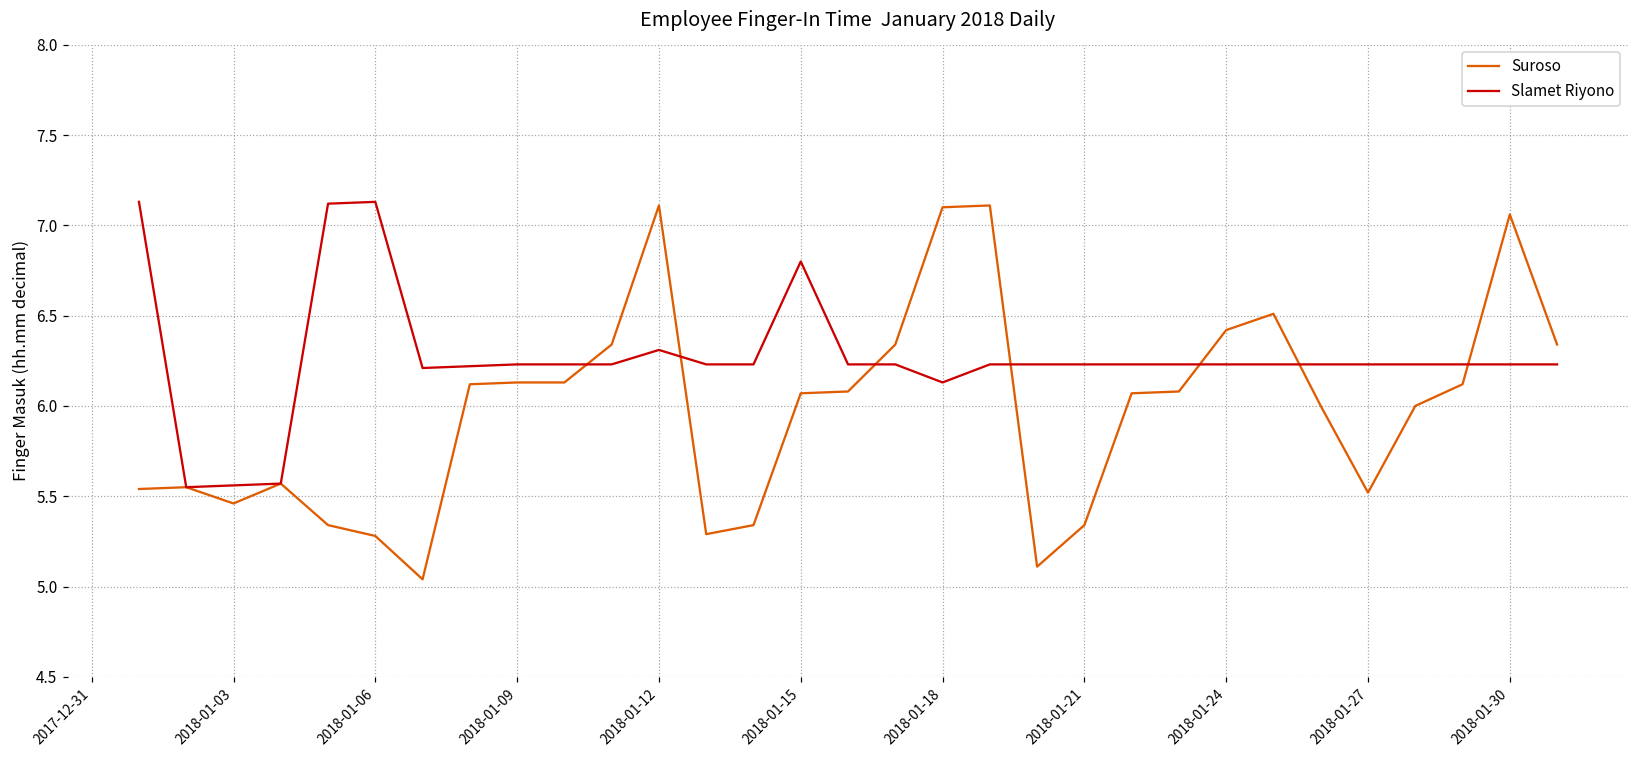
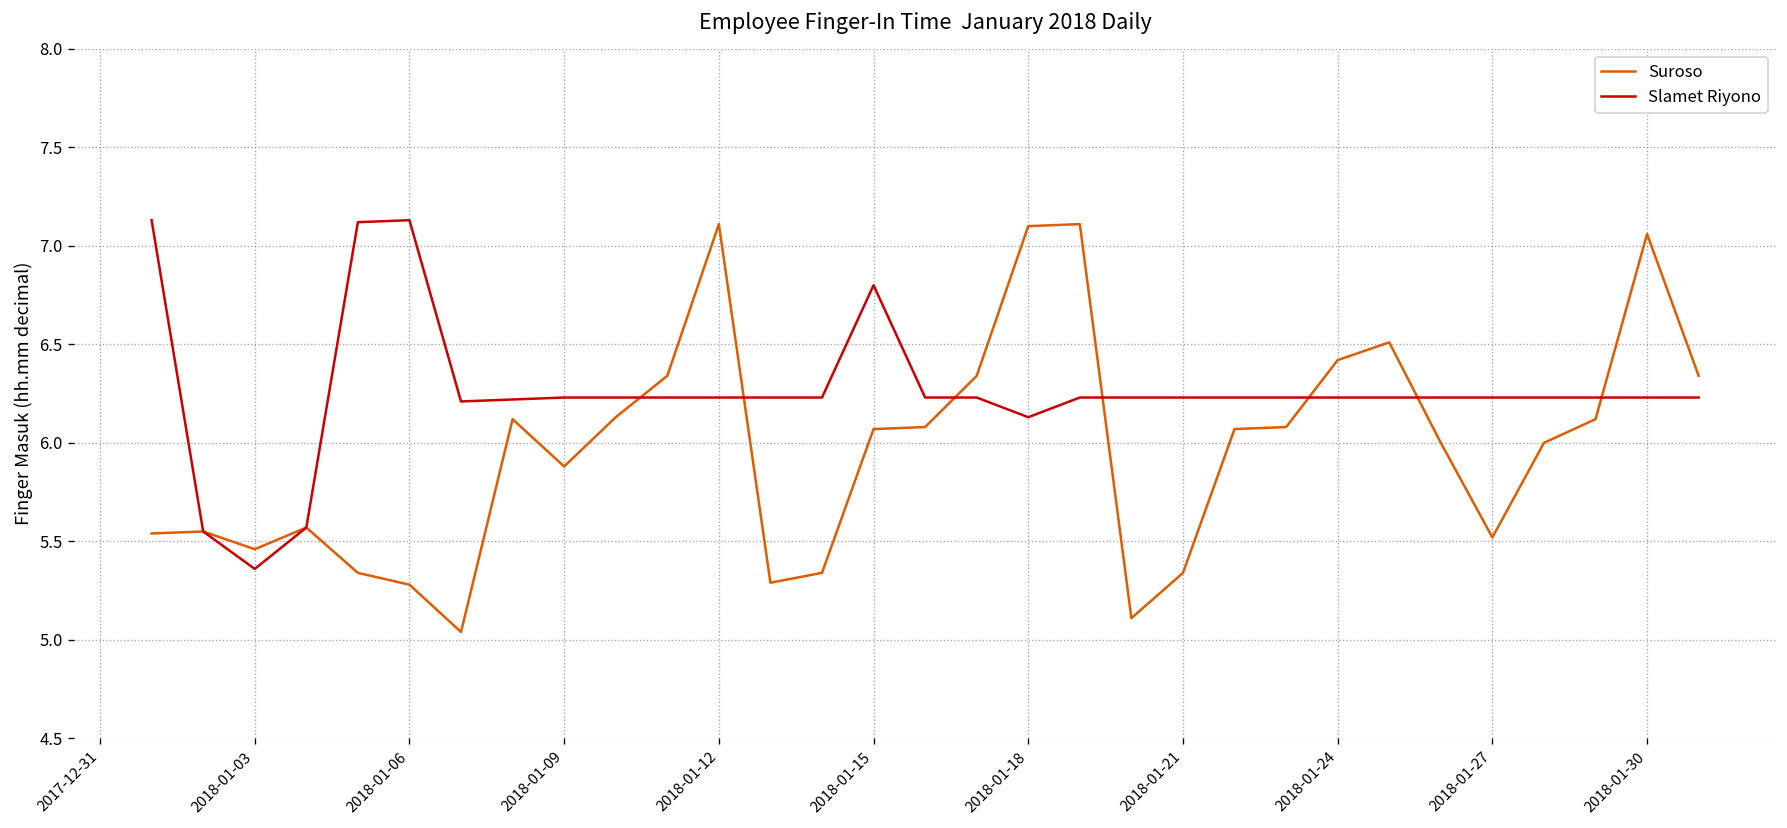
  {
    "Suroso": {
      "2018-01-03": 5.46,
      "2018-01-06": 5.28,
-     "2018-01-09": 6.13,
+     "2018-01-09": 5.88,
      "2018-01-12": 7.11,
      "2018-01-15": 6.07,
      "2018-01-18": 7.10,
      "2018-01-21": 5.34,
      "2018-01-24": 6.42,
      "2018-01-27": 5.52,
      "2018-01-30": 7.06
    },
    "Slamet Riyono": {
-     "2018-01-03": 5.56,
+     "2018-01-03": 5.36,
      "2018-01-06": 7.13,
      "2018-01-09": 6.23,
-     "2018-01-12": 6.31,
+     "2018-01-12": 6.23,
      "2018-01-15": 6.80,
      "2018-01-18": 6.13,
      "2018-01-21": 6.23,
      "2018-01-24": 6.23,
      "2018-01-27": 6.23,
      "2018-01-30": 6.23
    }
  }
